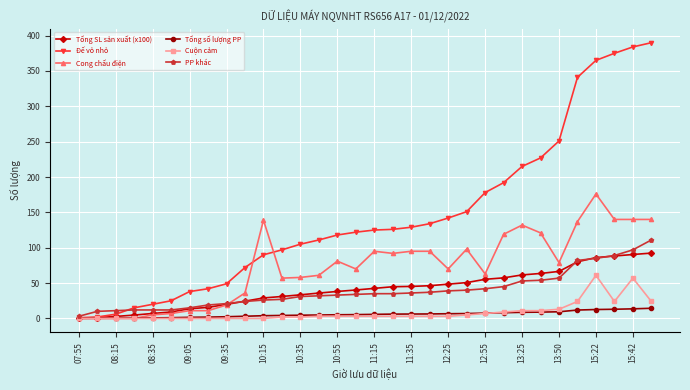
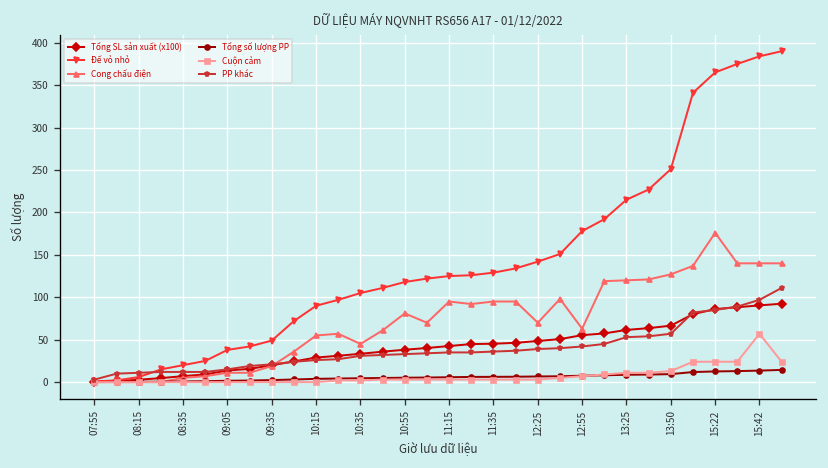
  {
    "Cong chấu điện": {
-     "10:15": 140,
-     "10:35": 60,
+     "10:15": 60,
+     "10:35": 50,
      "10:55": 80,
      "11:15": 100,
      "11:35": 100,
      "12:25": 70,
      "12:55": 60,
-     "13:25": 130,
-     "13:50": 80,
+     "13:25": 120,
+     "13:50": 130,
      "15:22": 180,
      "15:42": 140
    },
    "Cuộn cảm": {
      "10:15": 0,
      "12:25": 0,
      "13:50": 10,
-     "15:22": 60,
+     "15:22": 20,
      "15:42": 60
    }
  }
